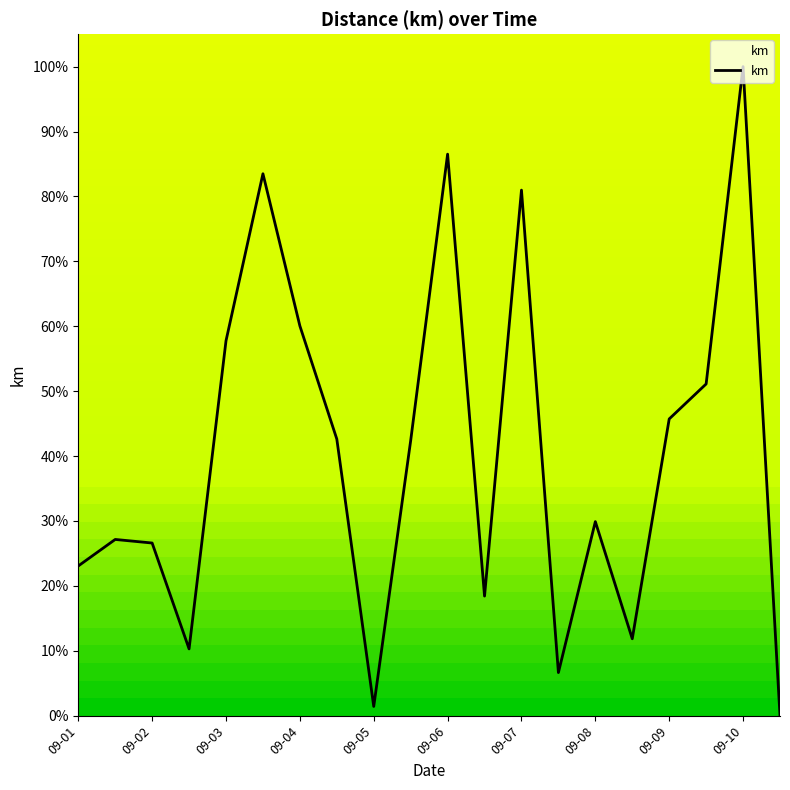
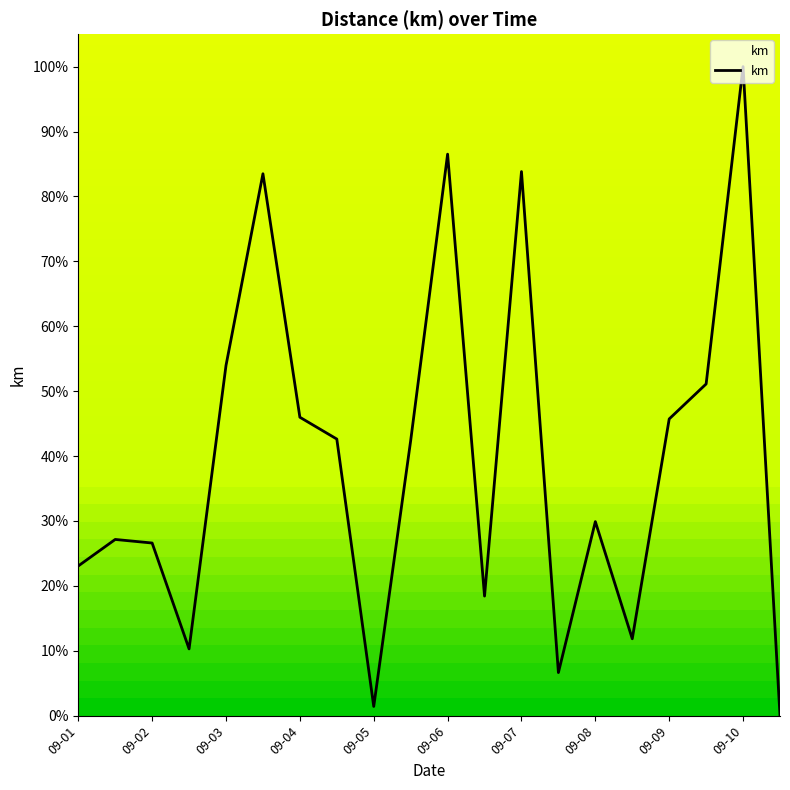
  {
    "09-01": "23%",
    "09-02": "27%",
-   "09-03": "58%",
-   "09-04": "60%",
+   "09-03": "54%",
+   "09-04": "46%",
    "09-05": "1%",
    "09-06": "87%",
-   "09-07": "81%",
+   "09-07": "84%",
    "09-08": "30%",
    "09-09": "46%"
  }
